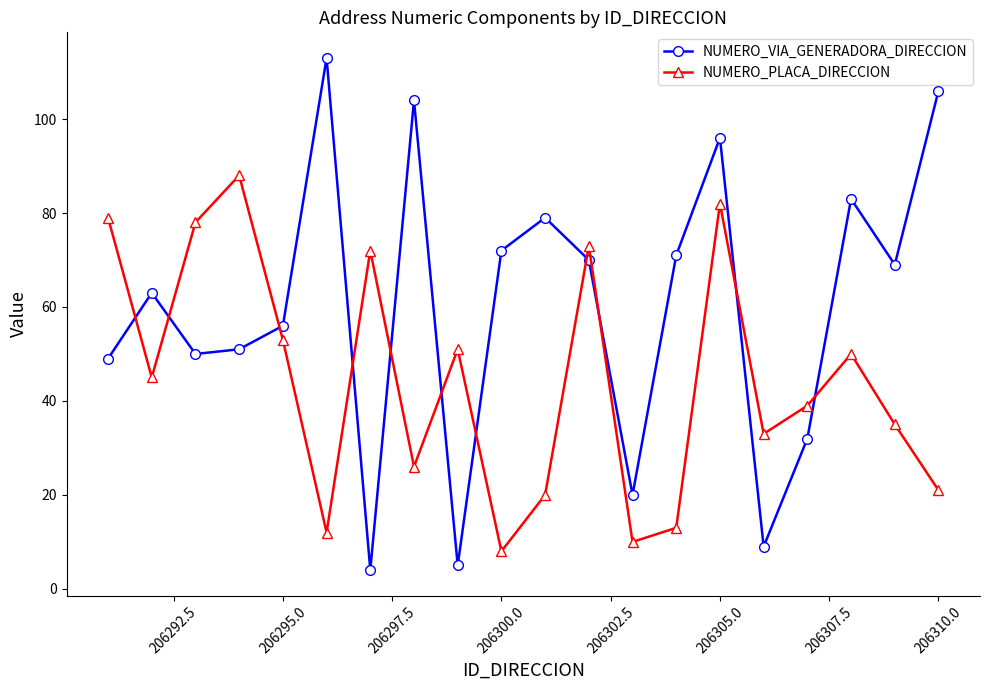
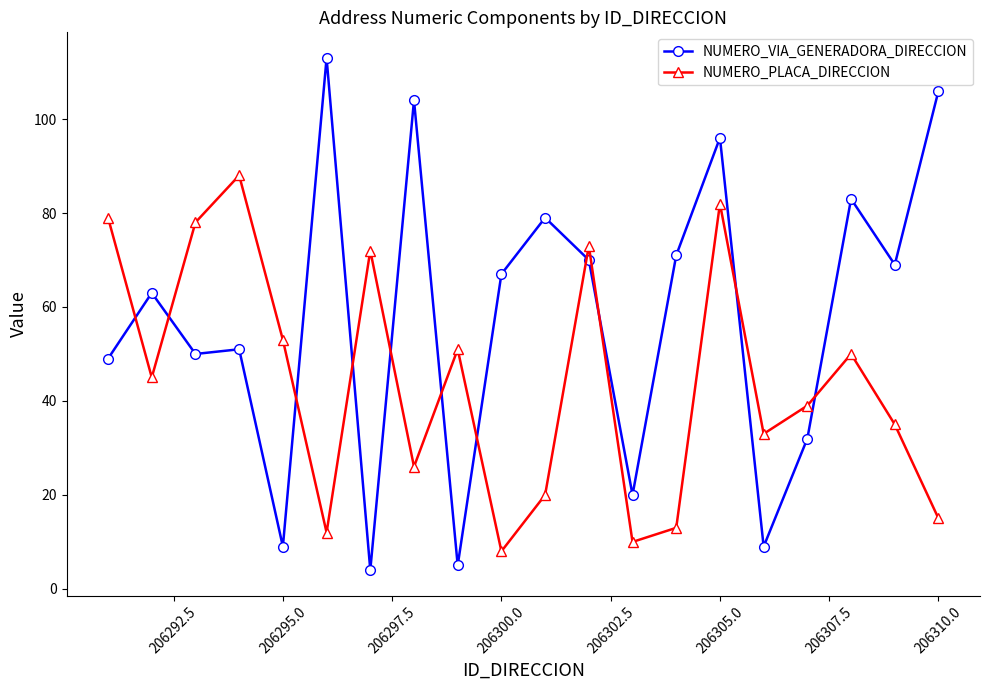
  {
    "NUMERO_VIA_GENERADORA_DIRECCION": {
-     "206295.0": 56,
-     "206300.0": 72,
+     "206295.0": 9,
+     "206300.0": 67,
      "206305.0": 96,
      "206310.0": 106
    },
    "NUMERO_PLACA_DIRECCION": {
      "206295.0": 53,
      "206300.0": 8,
      "206305.0": 82,
-     "206310.0": 21
+     "206310.0": 15
    }
  }
